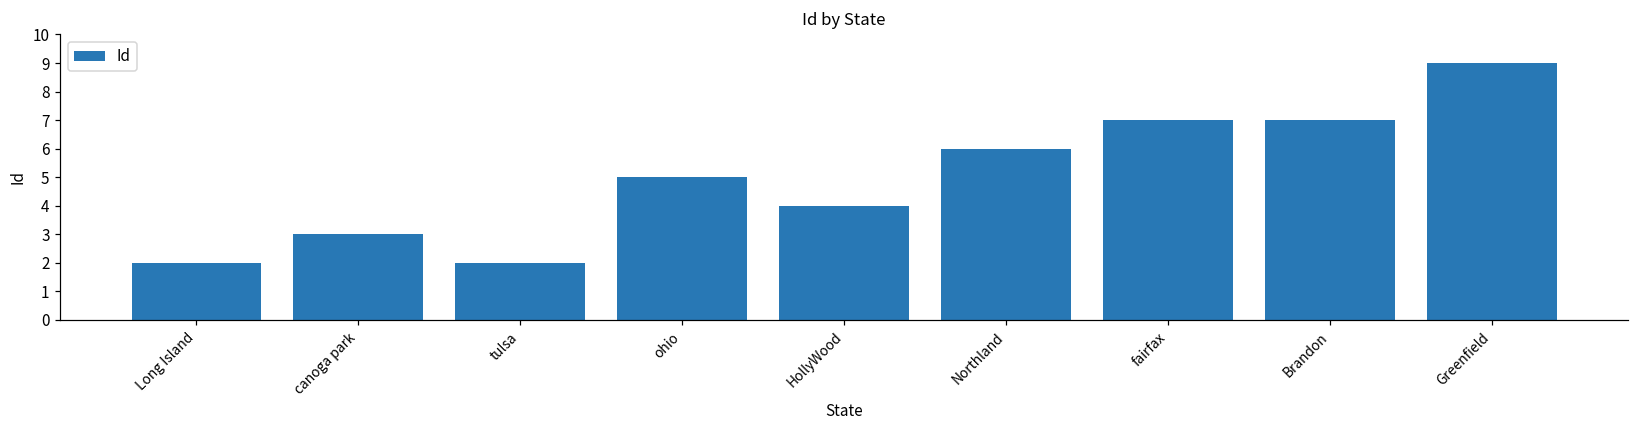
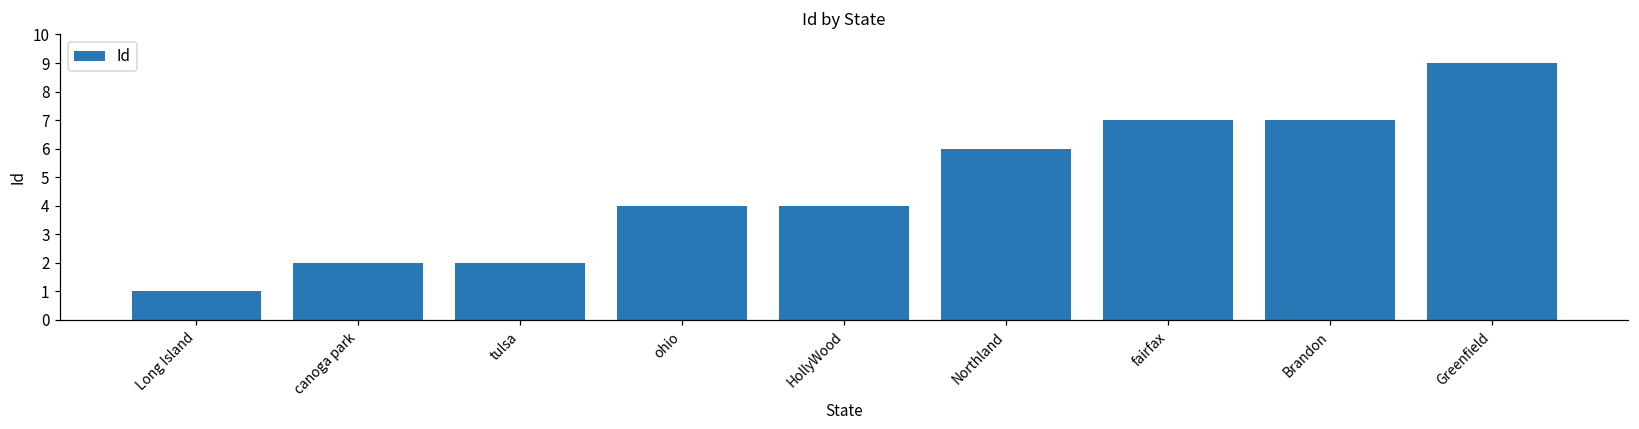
  {
-   "Long Island": 2,
-   "canoga park": 3,
+   "Long Island": 1,
+   "canoga park": 2,
    "tulsa": 2,
-   "ohio": 5,
+   "ohio": 4,
    "HollyWood": 4,
    "Northland": 6,
    "fairfax": 7,
    "Brandon": 7,
    "Greenfield": 9
  }
